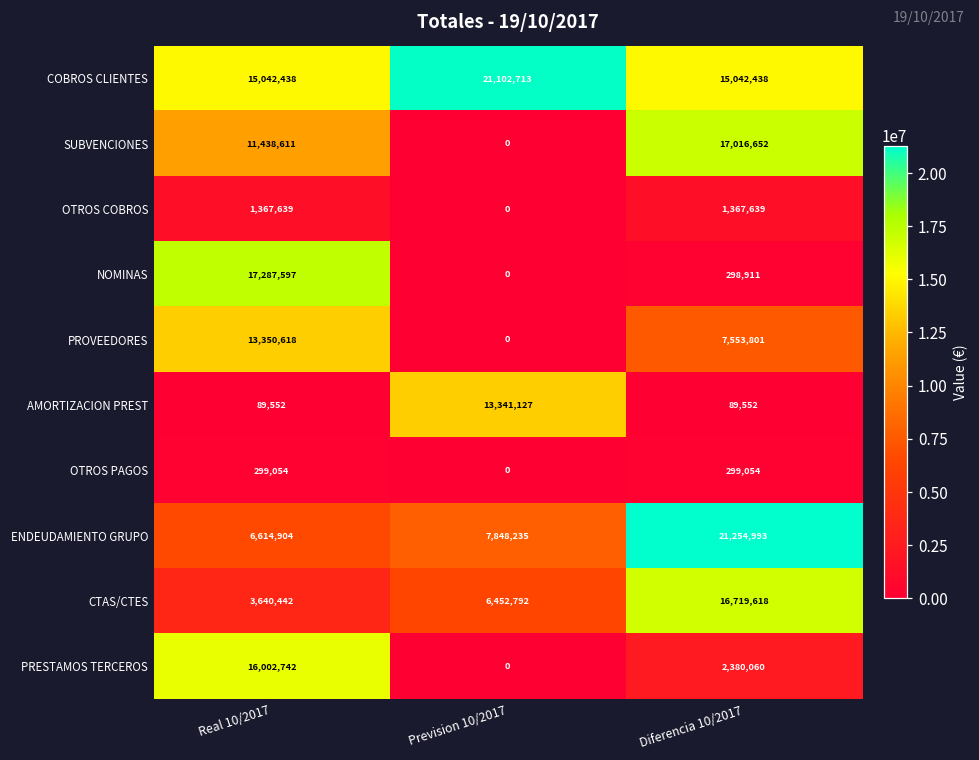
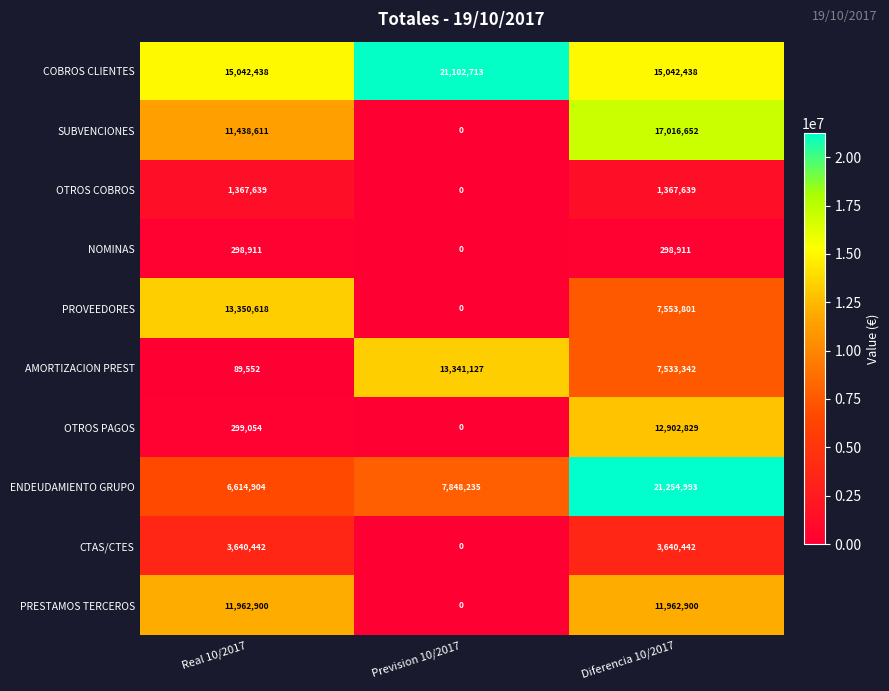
  {
    "COBROS CLIENTES": {
      "Real 10/2017": "15,042,438",
      "Prevision 10/2017": "21,102,713",
      "Diferencia 10/2017": "15,042,438"
    },
    "SUBVENCIONES": {
      "Real 10/2017": "11,438,611",
      "Prevision 10/2017": "0",
      "Diferencia 10/2017": "17,016,652"
    },
    "OTROS COBROS": {
      "Real 10/2017": "1,367,639",
      "Prevision 10/2017": "0",
      "Diferencia 10/2017": "1,367,639"
    },
    "NOMINAS": {
-     "Real 10/2017": "17,287,597",
+     "Real 10/2017": "298,911",
      "Prevision 10/2017": "0",
      "Diferencia 10/2017": "298,911"
    },
    "PROVEEDORES": {
      "Real 10/2017": "13,350,618",
      "Prevision 10/2017": "0",
      "Diferencia 10/2017": "7,553,801"
    },
    "AMORTIZACION PREST": {
      "Real 10/2017": "89,552",
      "Prevision 10/2017": "13,341,127",
-     "Diferencia 10/2017": "89,552"
+     "Diferencia 10/2017": "7,533,342"
    },
    "OTROS PAGOS": {
      "Real 10/2017": "299,054",
      "Prevision 10/2017": "0",
-     "Diferencia 10/2017": "299,054"
+     "Diferencia 10/2017": "12,902,829"
    },
    "ENDEUDAMIENTO GRUPO": {
      "Real 10/2017": "6,614,904",
      "Prevision 10/2017": "7,848,235",
      "Diferencia 10/2017": "21,254,993"
    },
    "CTAS/CTES": {
      "Real 10/2017": "3,640,442",
-     "Prevision 10/2017": "6,452,792",
-     "Diferencia 10/2017": "16,719,618"
+     "Prevision 10/2017": "0",
+     "Diferencia 10/2017": "3,640,442"
    },
    "PRESTAMOS TERCEROS": {
-     "Real 10/2017": "16,002,742",
+     "Real 10/2017": "11,962,900",
      "Prevision 10/2017": "0",
-     "Diferencia 10/2017": "2,380,060"
+     "Diferencia 10/2017": "11,962,900"
    }
  }
